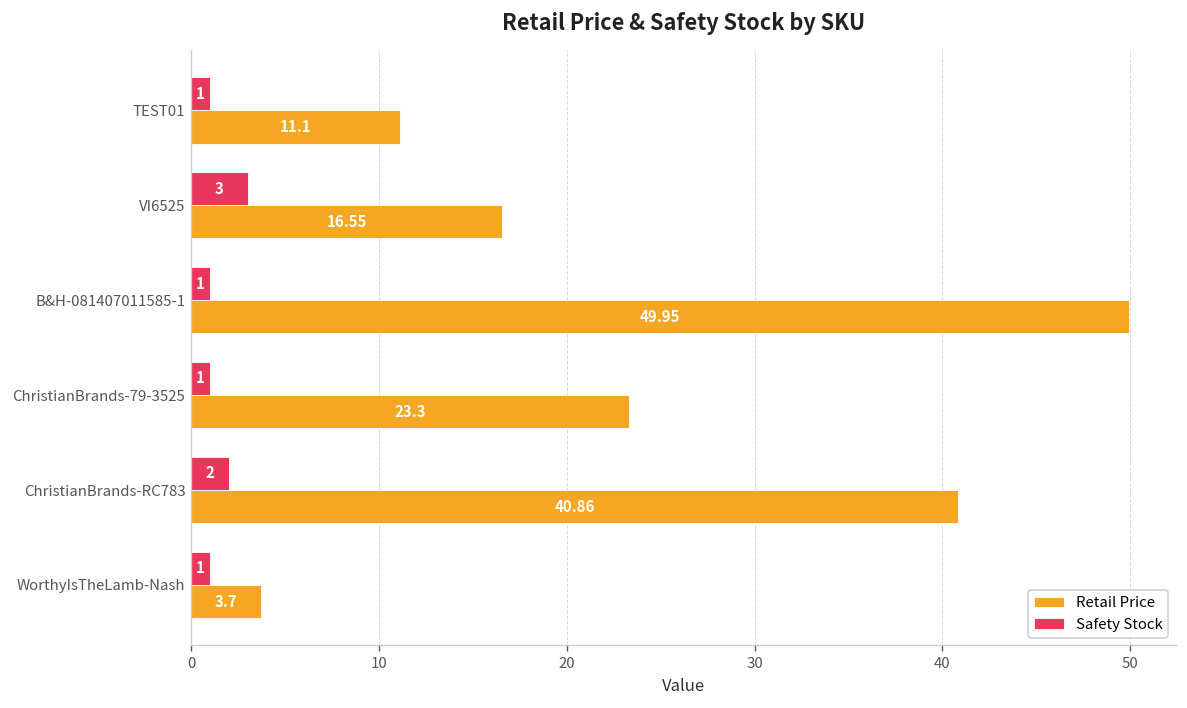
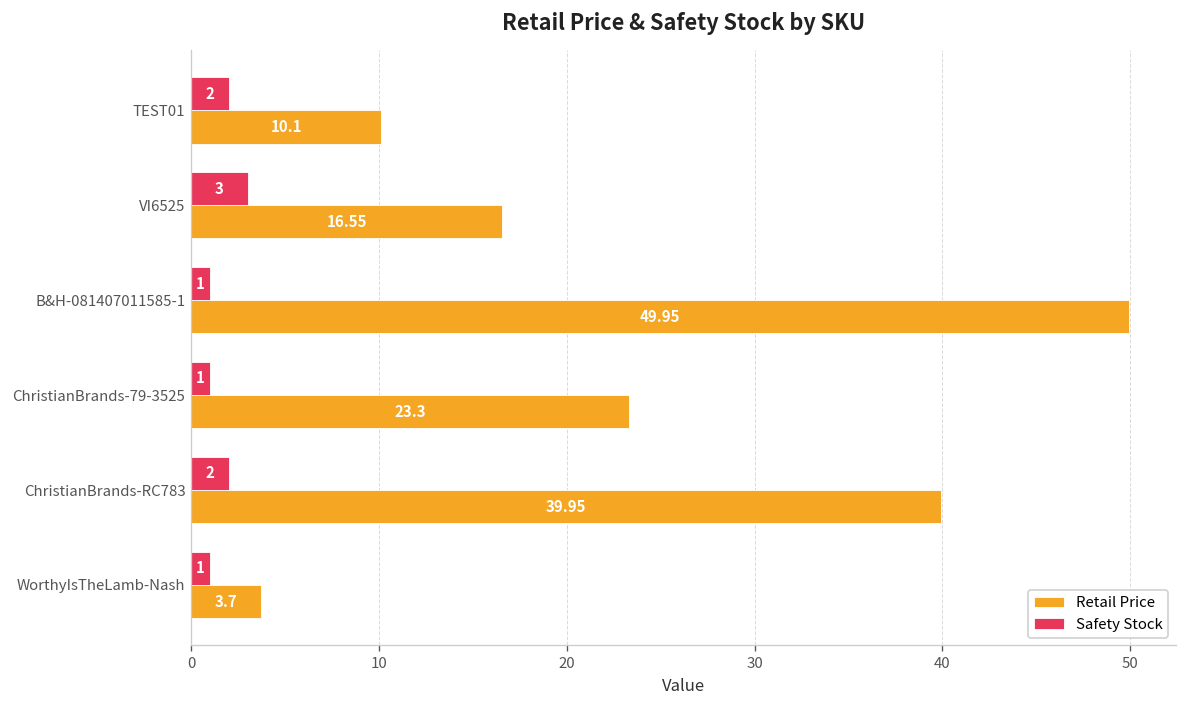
  {
    "Retail Price": {
-     "TEST01": 11.1,
+     "TEST01": 10.1,
      "VI6525": 16.55,
      "B&H-081407011585-1": 49.95,
      "ChristianBrands-79-3525": 23.3,
-     "ChristianBrands-RC783": 40.86,
+     "ChristianBrands-RC783": 39.95,
      "WorthyIsTheLamb-Nash": 3.7
    },
    "Safety Stock": {
-     "TEST01": 1,
+     "TEST01": 2,
      "VI6525": 3,
      "B&H-081407011585-1": 1,
      "ChristianBrands-79-3525": 1,
      "ChristianBrands-RC783": 2,
      "WorthyIsTheLamb-Nash": 1
    }
  }
